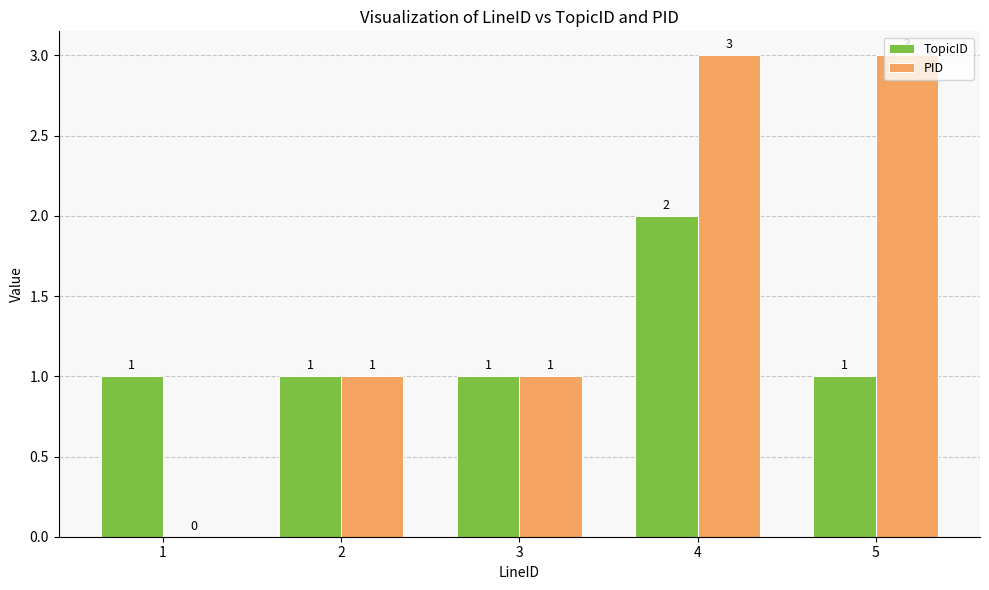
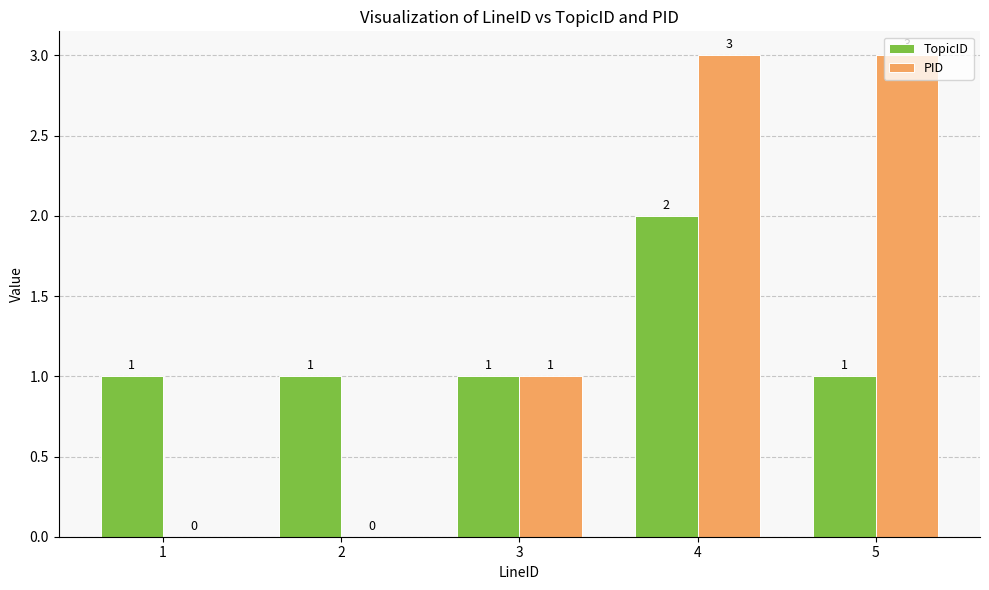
  {
    "TopicID": {
      "1": 1,
      "2": 1,
      "3": 1,
      "4": 2,
      "5": 1
    },
    "PID": {
      "1": 0,
-     "2": 1,
+     "2": 0,
      "3": 1,
      "4": 3
    }
  }
